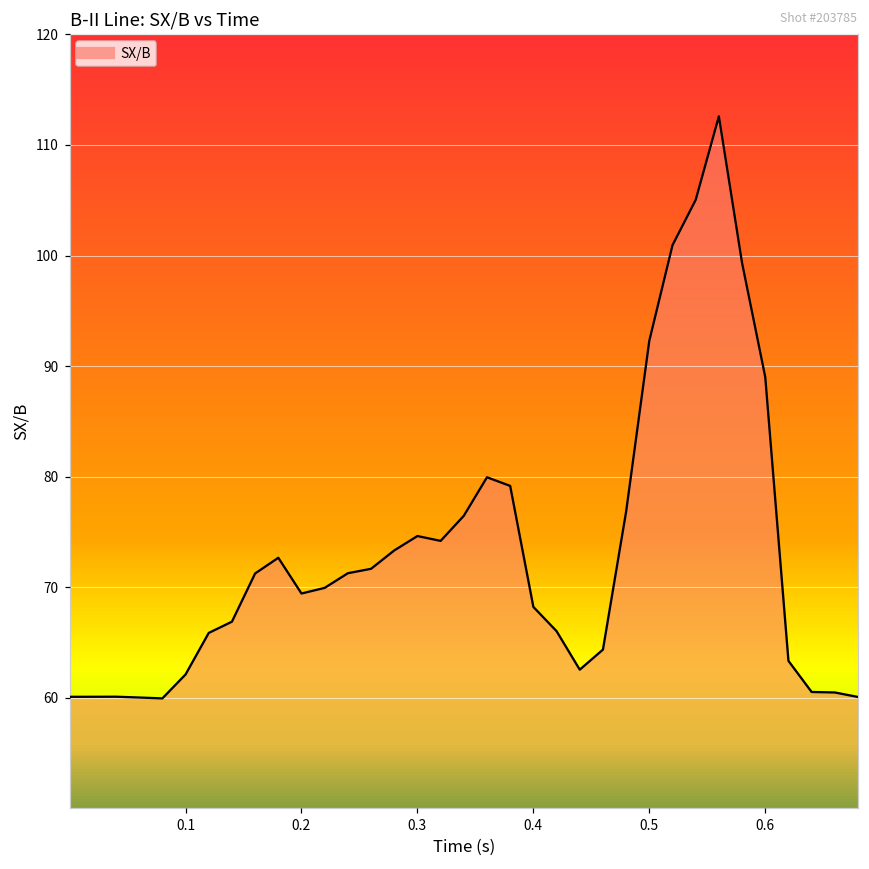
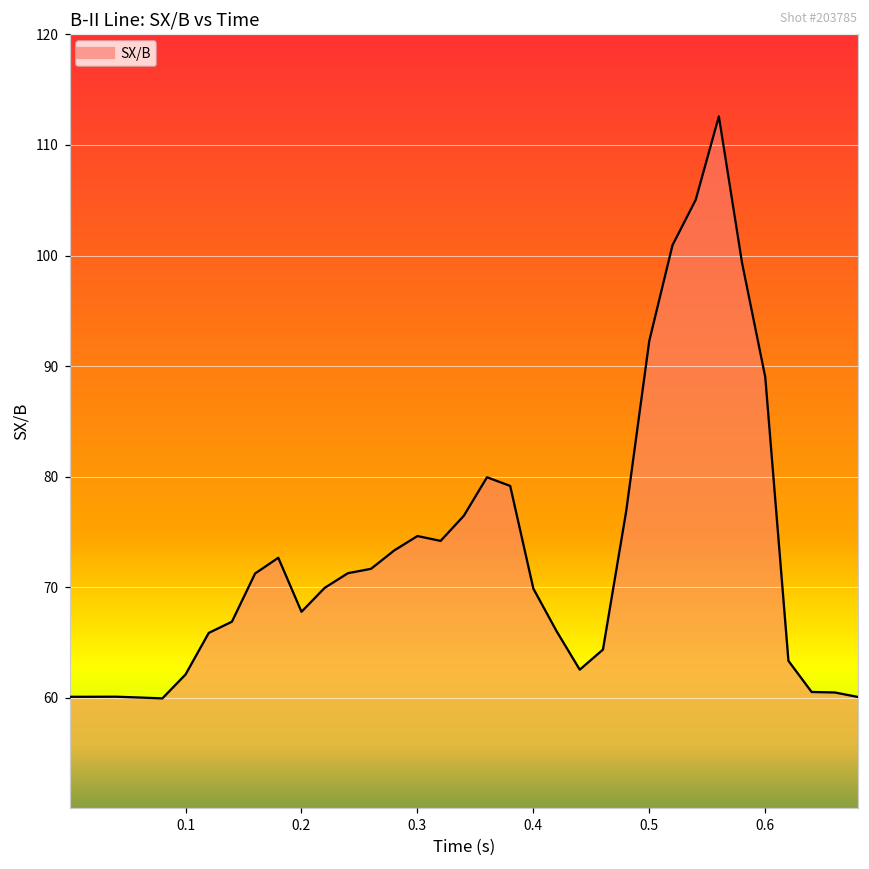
  {
    "0.1": 62.1,
-   "0.2": 69.4,
+   "0.2": 67.8,
    "0.3": 74.6,
-   "0.4": 68.2,
+   "0.4": 69.9,
    "0.5": 92.3,
    "0.6": 89.0
  }
